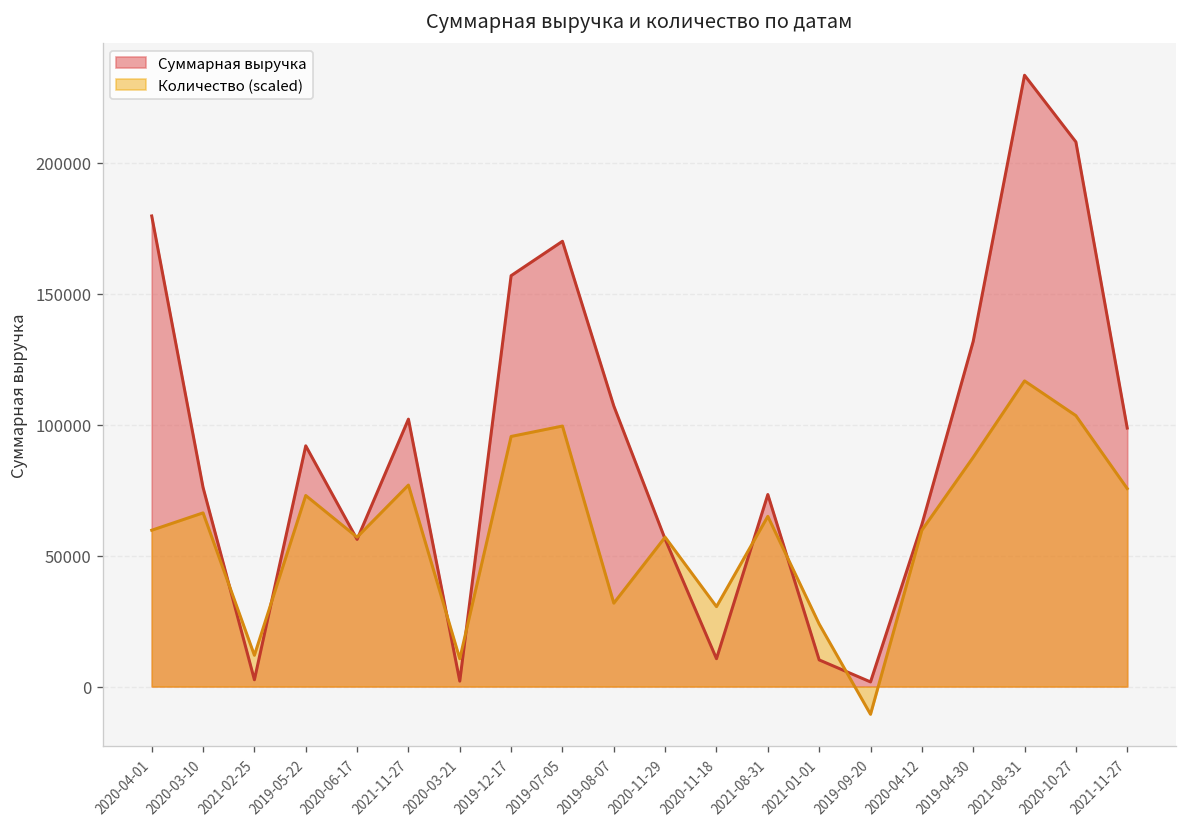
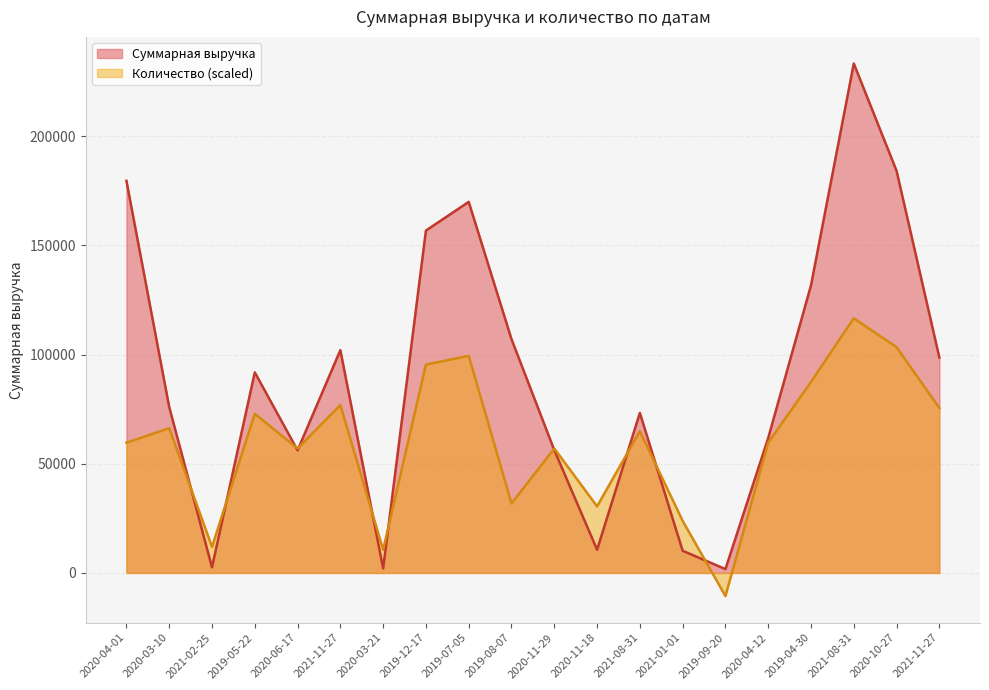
  {
    "Суммарная выручка": {
      "2020-04-01": 180000,
      "2020-03-10": 76000,
      "2021-02-25": 3000,
      "2019-05-22": 92000,
      "2020-03-21": 2000,
      "2019-12-17": 157000,
      "2019-07-05": 170000,
      "2019-08-07": 107000,
      "2020-11-18": 11000,
      "2021-01-01": 10000,
      "2019-09-20": 2000,
      "2020-04-12": 62000,
      "2019-04-30": 132000,
-     "2020-10-27": 208000
+     "2020-10-27": 184000
    }
  }
